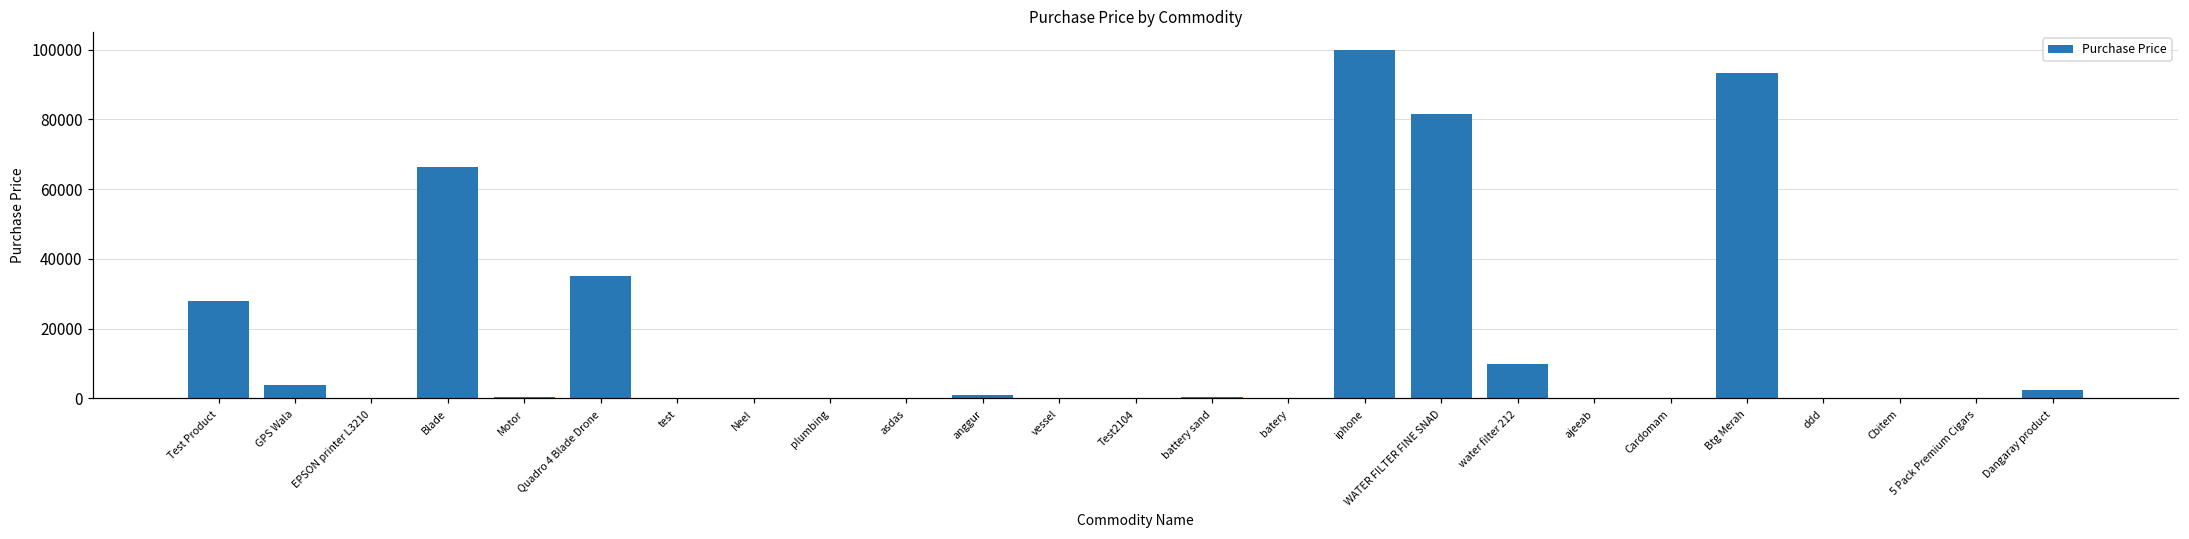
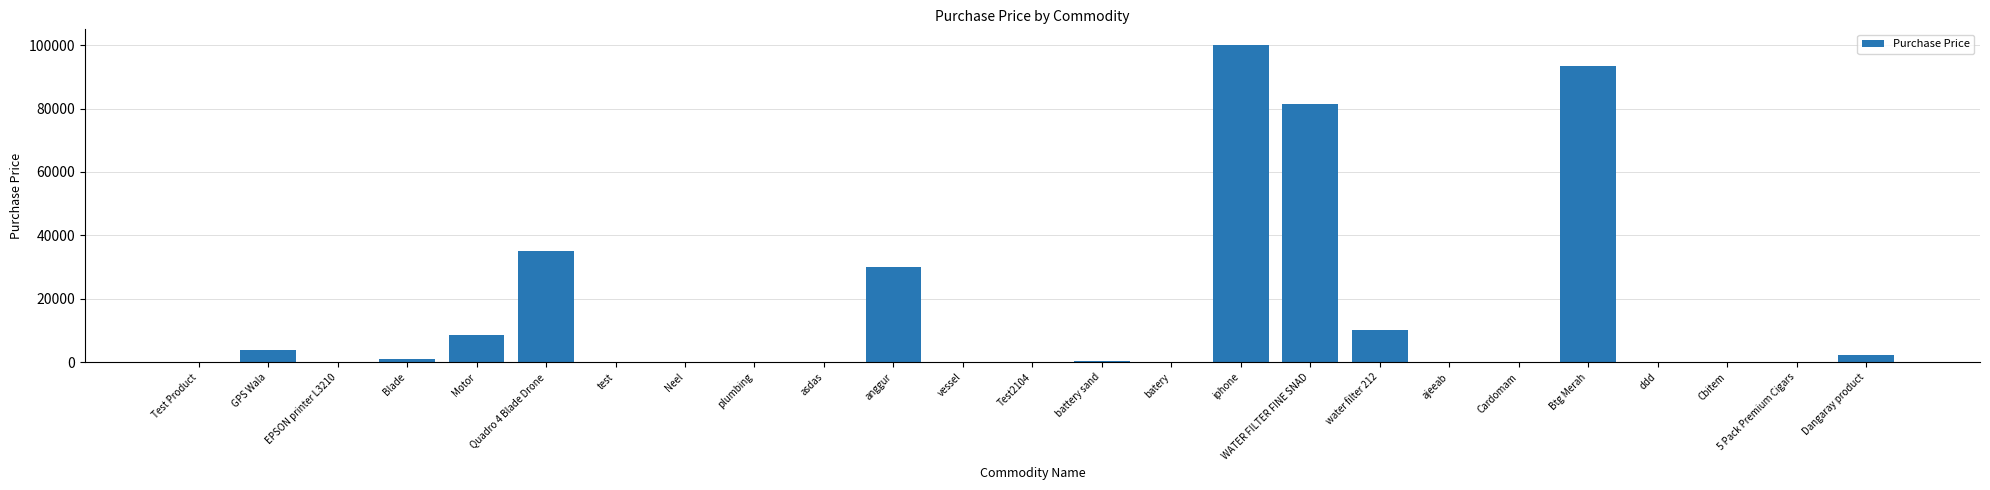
  {
-   "Test Product": 28000,
+   "Test Product": 0,
    "GPS Wala": 4000,
    "EPSON printer L3210": 0,
-   "Blade": 66000,
-   "Motor": 1000,
+   "Blade": 1000,
+   "Motor": 9000,
    "Quadro 4 Blade Drone": 35000,
    "test": 0,
    "Neel": 0,
    "plumbing": 0,
    "asdas": 0,
-   "anggur": 1000,
+   "anggur": 30000,
    "vessel": 0,
    "Test2104": 0,
    "iphone": 100000,
    "WATER FILTER FINE SNAD": 82000,
    "water filter 212": 10000,
    "ajeeab": 0,
    "Cardomam": 0,
    "Btg Merah": 93000,
    "ddd": 0,
    "Cbitem": 0,
    "5 Pack Premium Cigars": 0,
    "Dangaray product": 2000
  }
